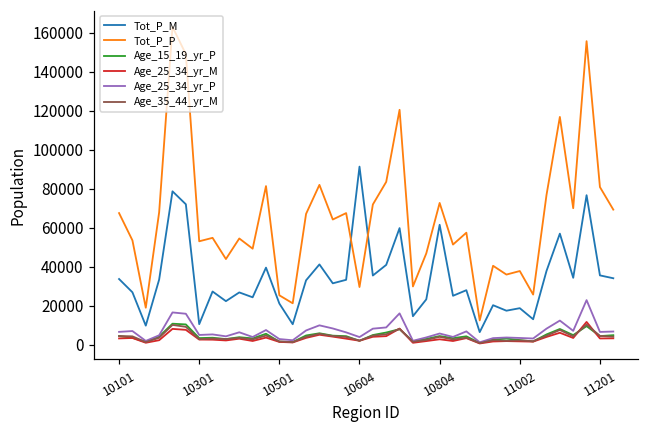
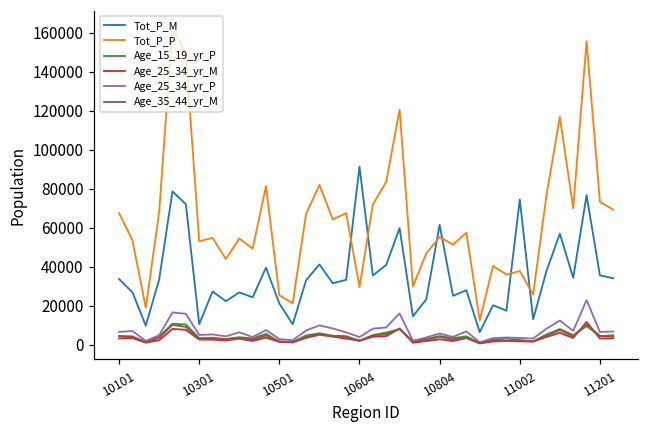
  {
    "Tot_P_M": {
      "10101": 34000,
      "10301": 10000,
      "10501": 21000,
      "10604": 91000,
      "10804": 61000,
-     "11002": 19000,
+     "11002": 74000,
      "11201": 36000
    },
    "Tot_P_P": {
      "10101": 67000,
      "10301": 53000,
      "10501": 25000,
      "10604": 30000,
-     "10804": 73000,
+     "10804": 55000,
      "11002": 38000,
-     "11201": 81000
+     "11201": 73000
    },
    "Age_25_34_yr_P": {
      "10101": 7000,
      "10301": 5000,
      "10604": 4000,
      "11201": 7000
    }
  }
